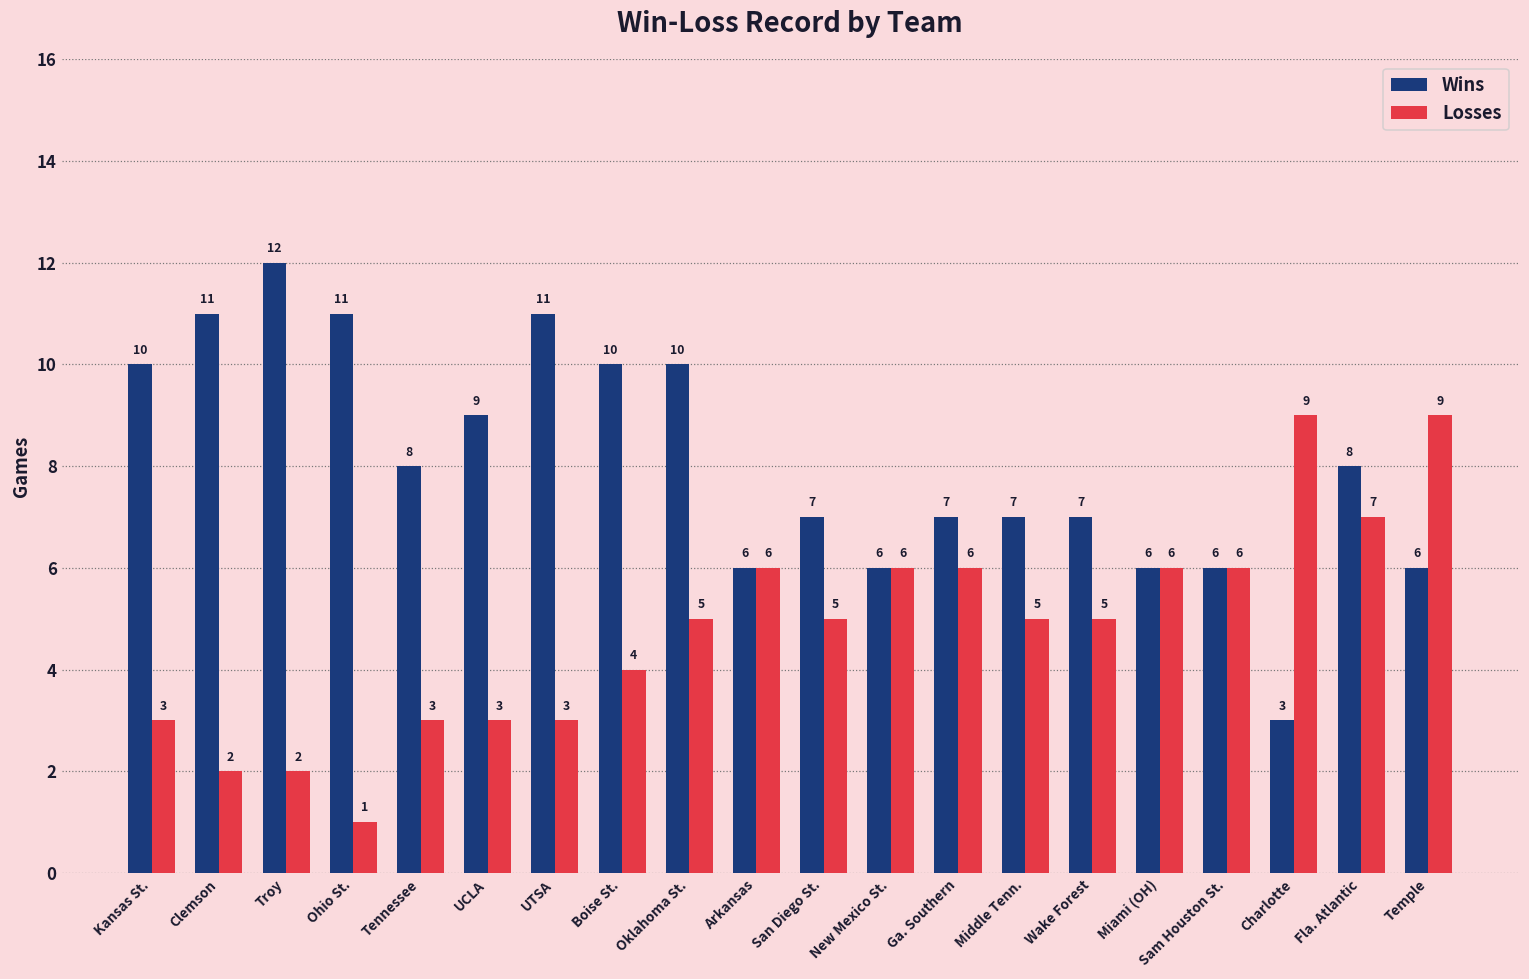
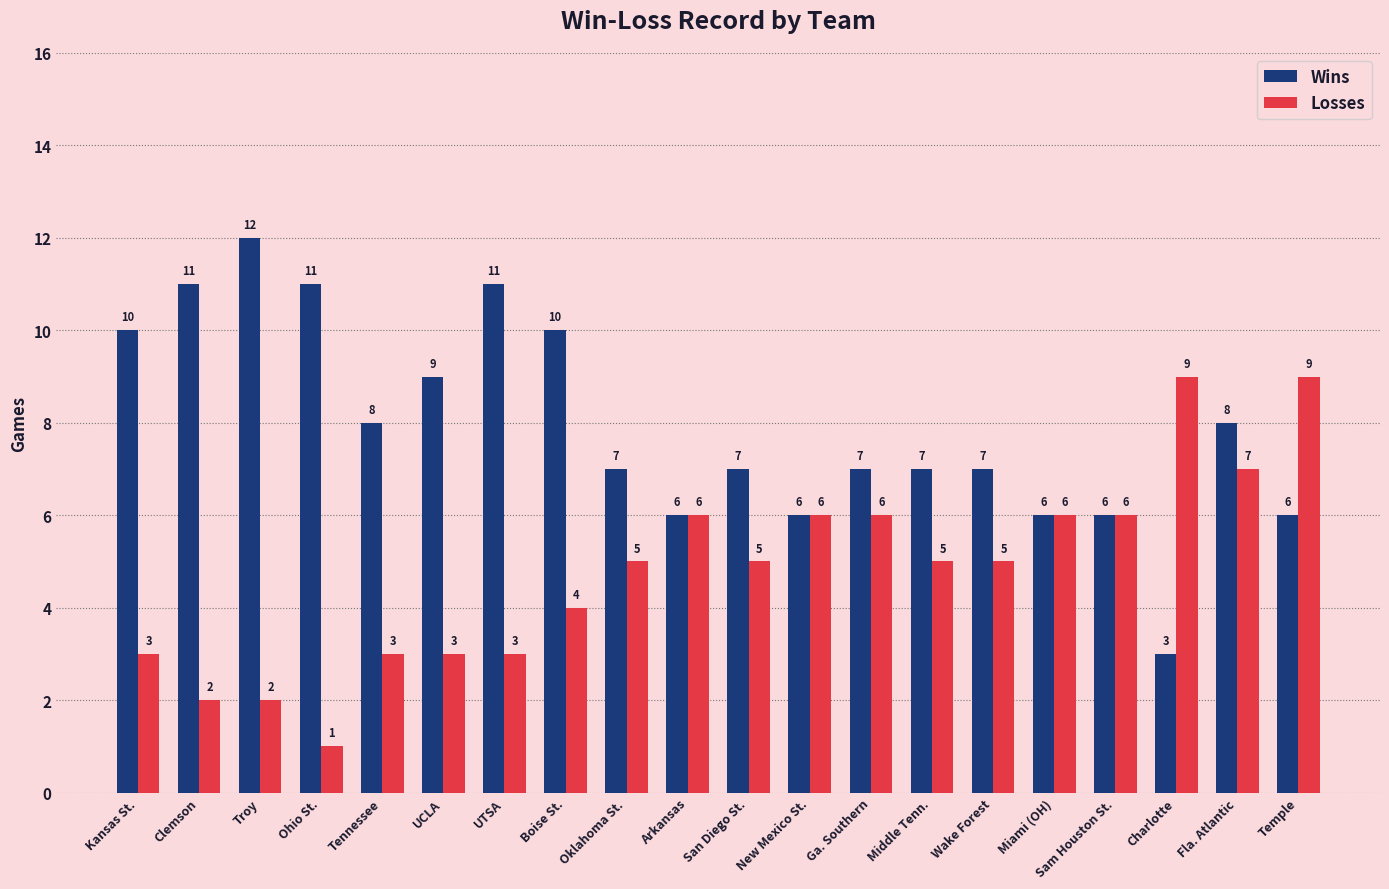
  {
    "Wins": {
      "Kansas St.": 10,
      "Clemson": 11,
      "Troy": 12,
      "Ohio St.": 11,
      "Tennessee": 8,
      "UCLA": 9,
      "UTSA": 11,
      "Boise St.": 10,
-     "Oklahoma St.": 10,
+     "Oklahoma St.": 7,
      "Arkansas": 6,
      "San Diego St.": 7,
      "New Mexico St.": 6,
      "Ga. Southern": 7,
      "Middle Tenn.": 7,
      "Wake Forest": 7,
      "Miami (OH)": 6,
      "Sam Houston St.": 6,
      "Charlotte": 3,
      "Fla. Atlantic": 8,
      "Temple": 6
    },
    "Losses": {
      "Kansas St.": 3,
      "Clemson": 2,
      "Troy": 2,
      "Ohio St.": 1,
      "Tennessee": 3,
      "UCLA": 3,
      "UTSA": 3,
      "Boise St.": 4,
      "Oklahoma St.": 5,
      "Arkansas": 6,
      "San Diego St.": 5,
      "New Mexico St.": 6,
      "Ga. Southern": 6,
      "Middle Tenn.": 5,
      "Wake Forest": 5,
      "Miami (OH)": 6,
      "Sam Houston St.": 6,
      "Charlotte": 9,
      "Fla. Atlantic": 7,
      "Temple": 9
    }
  }
